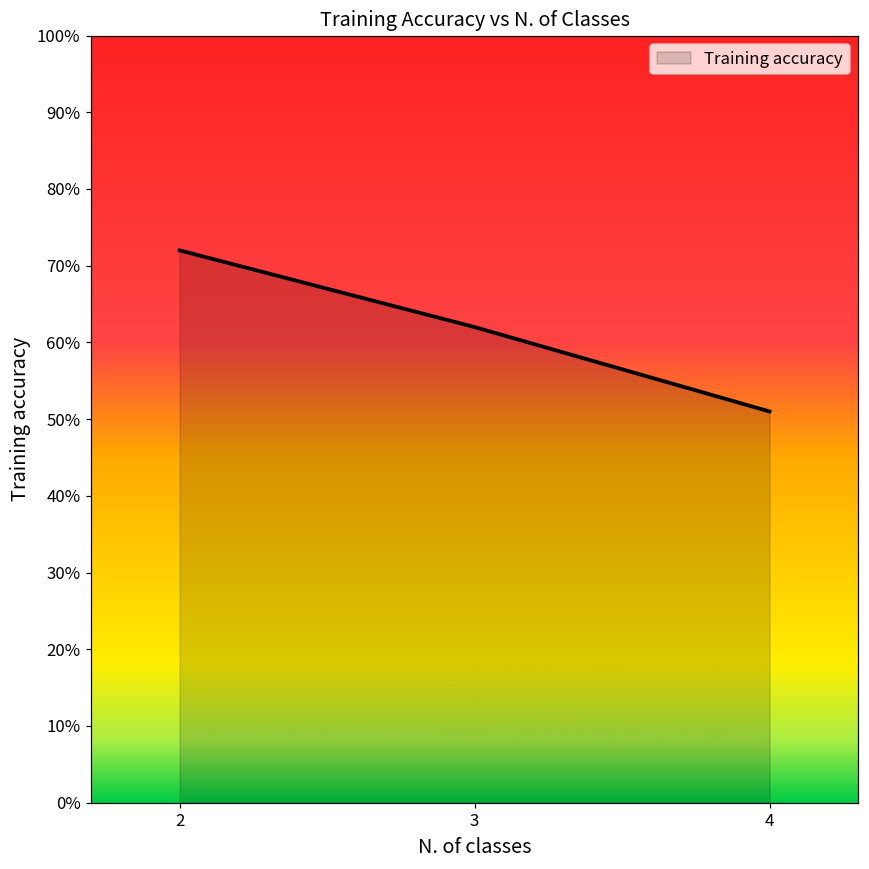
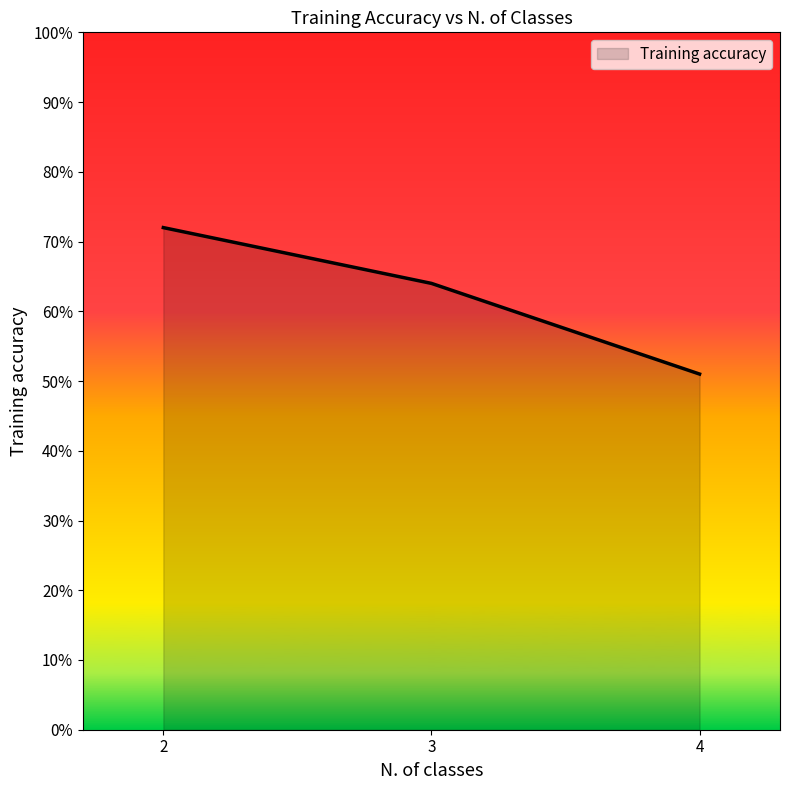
  {
    "2": "72%",
-   "3": "62%",
+   "3": "64%",
    "4": "51%"
  }
